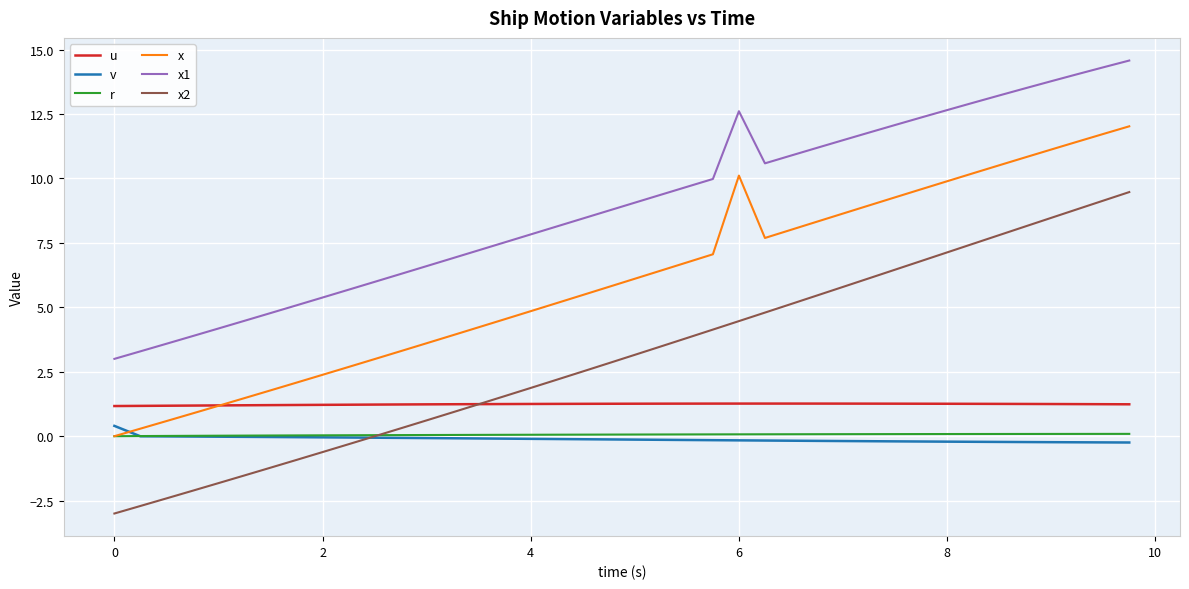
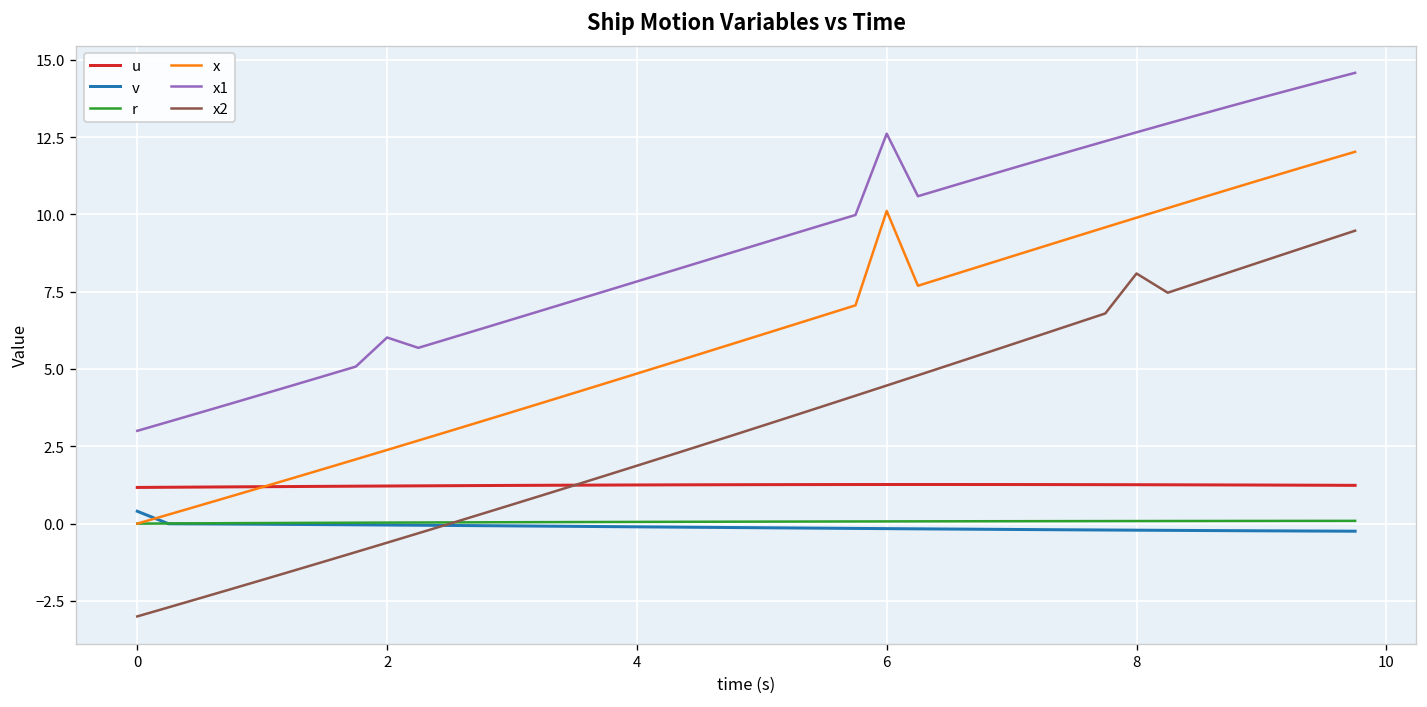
  {
    "u": {
      "0": 1.2,
      "2": 1.2,
      "4": 1.3,
      "6": 1.3,
      "8": 1.3
    },
    "v": {
      "0": 0.4,
      "4": -0.1,
      "6": -0.2,
      "8": -0.2
    },
    "r": {
      "4": 0.1,
      "6": 0.1,
      "8": 0.1
    },
    "x": {
      "2": 2.4,
      "4": 4.9,
      "6": 10.1,
      "8": 9.9
    },
    "x1": {
      "0": 3.0,
-     "2": 5.4,
+     "2": 6.0,
      "4": 7.8,
      "6": 12.6,
      "8": 12.7
    },
    "x2": {
      "0": -3.0,
      "2": -0.6,
      "4": 1.9,
      "6": 4.5,
-     "8": 7.1
+     "8": 8.1
    }
  }
